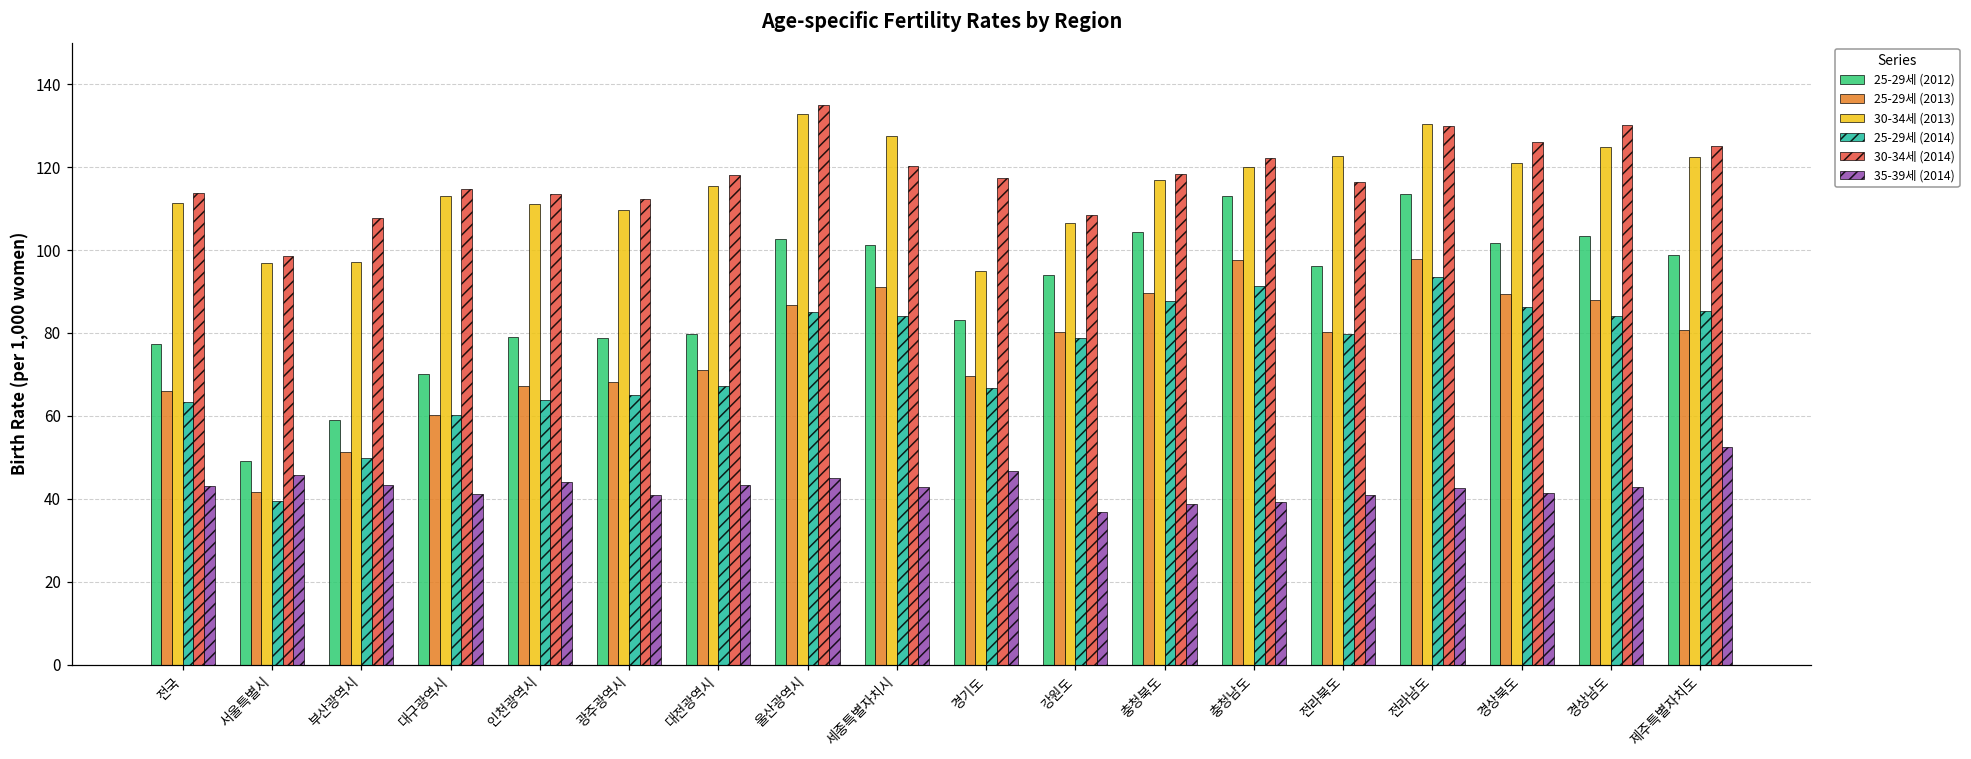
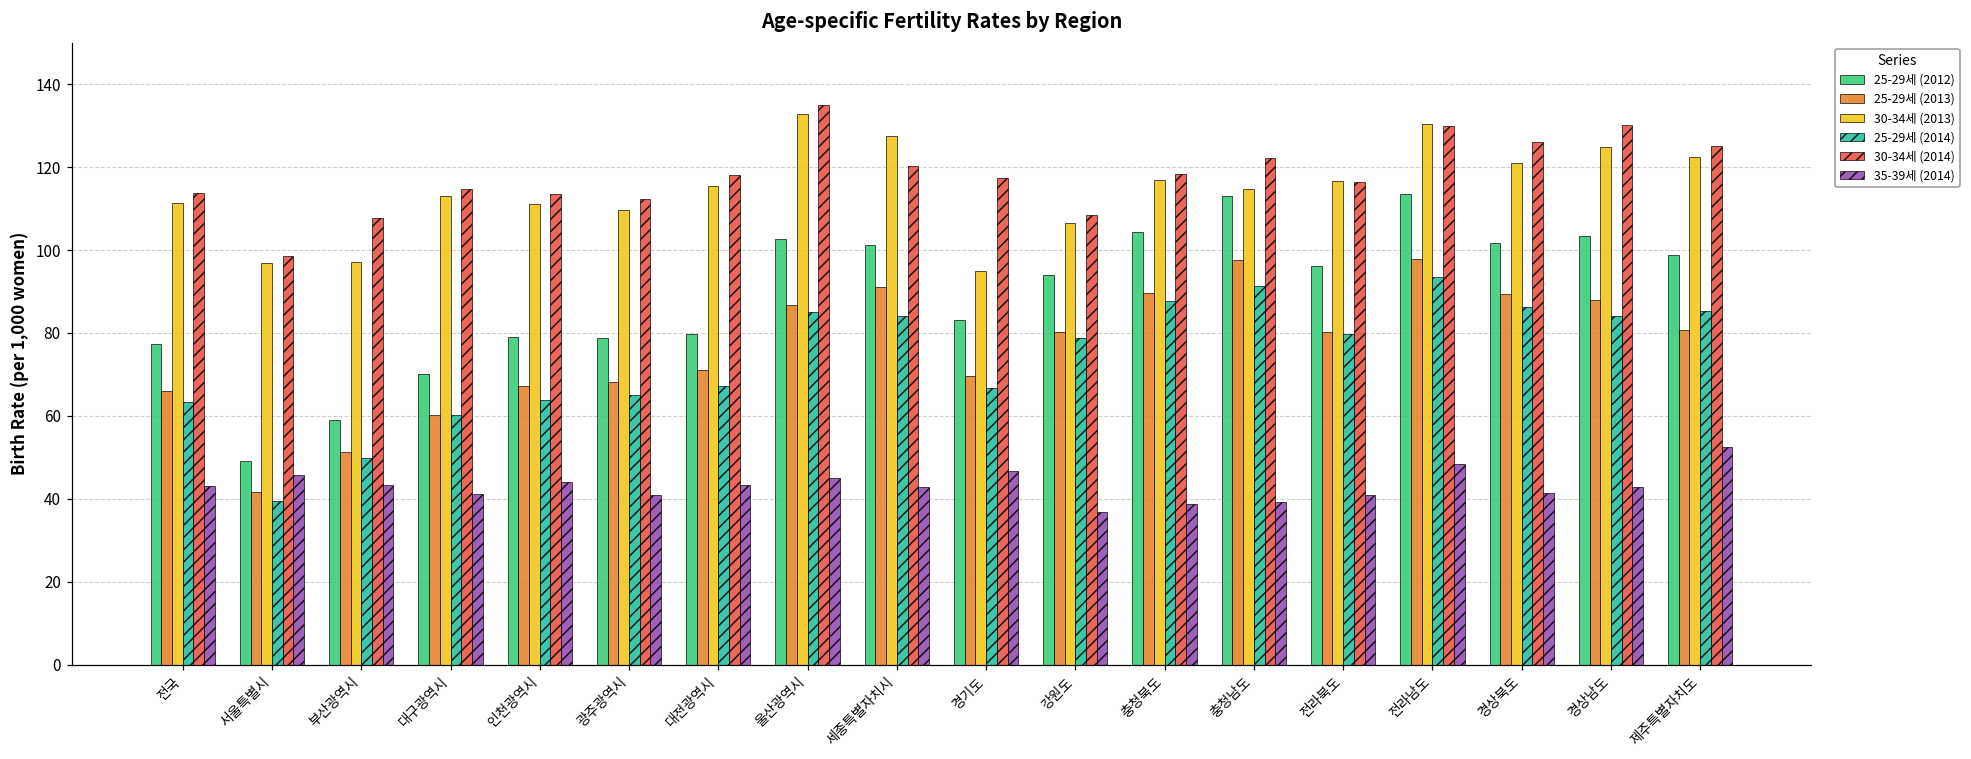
  {
    "30-34세 (2013)": {
      "전국": 111,
      "서울특별시": 97,
      "부산광역시": 97,
      "대구광역시": 113,
      "인천광역시": 111,
      "광주광역시": 110,
      "대전광역시": 115,
      "울산광역시": 133,
      "세종특별자치시": 127,
      "경기도": 95,
      "강원도": 107,
      "충청북도": 117,
-     "충청남도": 120,
-     "전라북도": 123,
+     "충청남도": 115,
+     "전라북도": 117,
      "전라남도": 131,
      "경상북도": 121,
      "경상남도": 125,
      "제주특별자치도": 123
    },
    "35-39세 (2014)": {
      "전국": 43,
      "서울특별시": 46,
      "부산광역시": 43,
      "대구광역시": 41,
      "인천광역시": 44,
      "광주광역시": 41,
      "대전광역시": 43,
      "울산광역시": 45,
      "세종특별자치시": 43,
      "경기도": 47,
      "강원도": 37,
      "충청북도": 39,
      "충청남도": 39,
      "전라북도": 41,
-     "전라남도": 43,
+     "전라남도": 48,
      "경상북도": 41,
      "경상남도": 43,
      "제주특별자치도": 53
    }
  }
